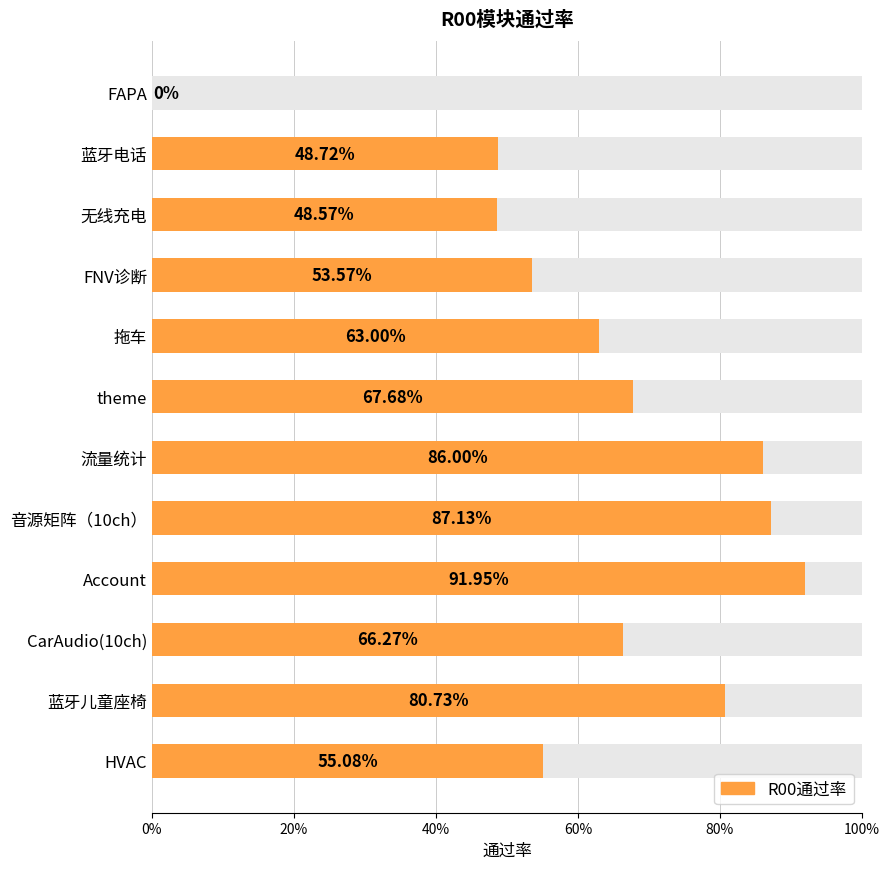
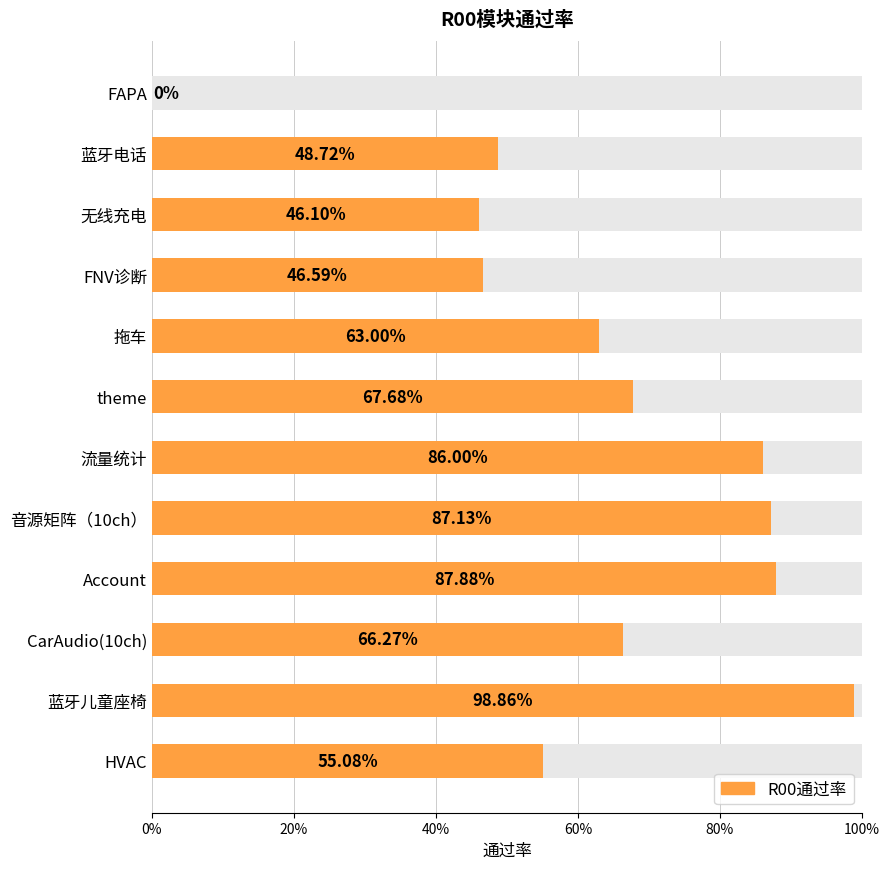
  {
    "R00通过率": {
      "FAPA": "0%",
-     "无线充电": "48.57%",
-     "FNV诊断": "53.57%",
-     "Account": "91.95%",
-     "蓝牙儿童座椅": "80.73%"
+     "无线充电": "46.10%",
+     "FNV诊断": "46.59%",
+     "Account": "87.88%",
+     "蓝牙儿童座椅": "98.86%"
    }
  }
